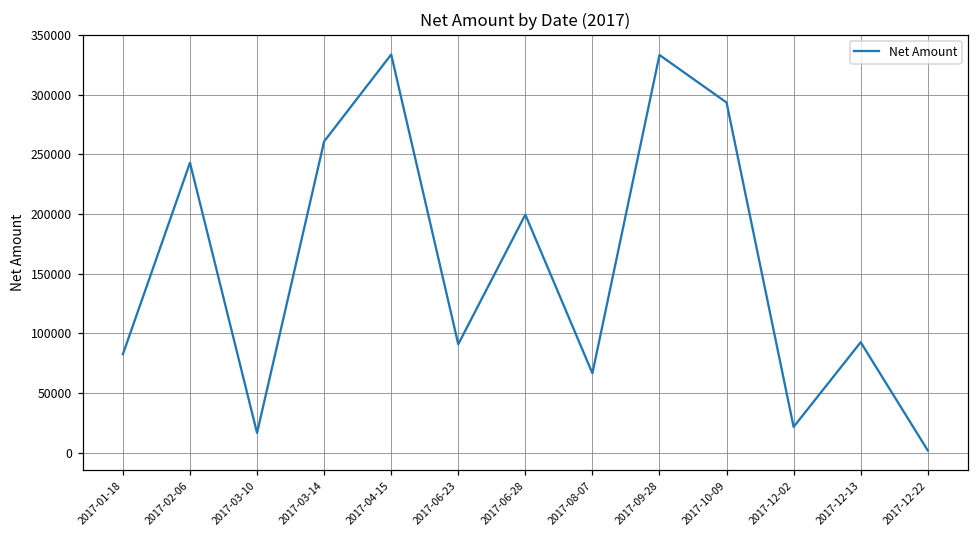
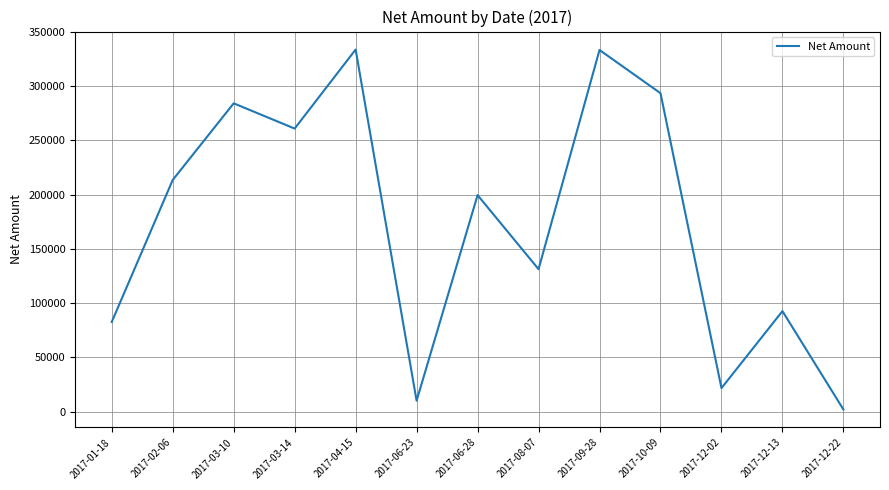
  {
    "2017-01-18": 83000,
-   "2017-02-06": 243000,
-   "2017-03-10": 17000,
+   "2017-02-06": 214000,
+   "2017-03-10": 284000,
    "2017-03-14": 261000,
    "2017-04-15": 334000,
-   "2017-06-23": 91000,
+   "2017-06-23": 10000,
    "2017-06-28": 200000,
-   "2017-08-07": 67000,
+   "2017-08-07": 131000,
    "2017-09-28": 333000,
    "2017-10-09": 293000,
    "2017-12-02": 22000,
    "2017-12-13": 93000,
    "2017-12-22": 2000
  }
